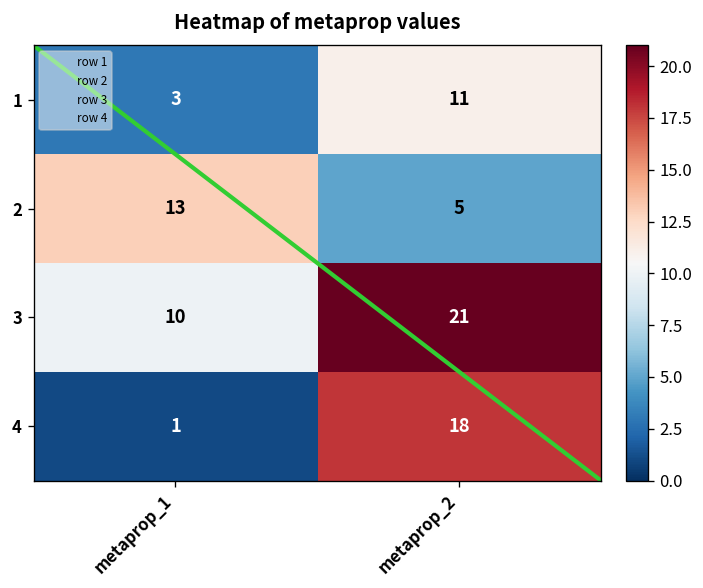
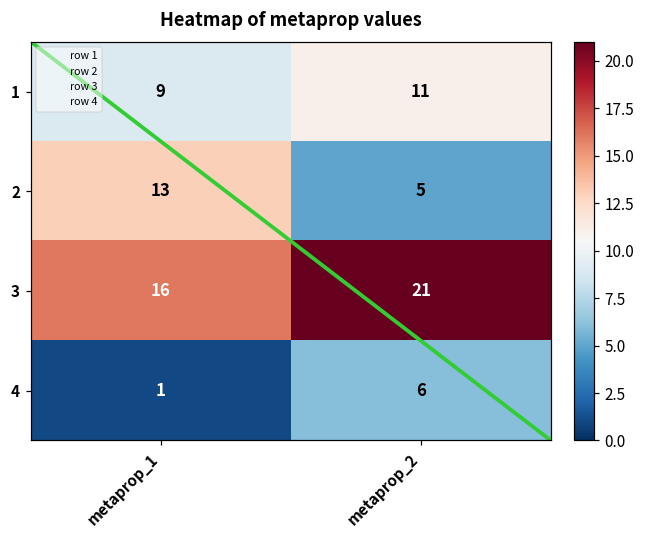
  {
    "1": {
-     "metaprop_1": 3,
+     "metaprop_1": 9,
      "metaprop_2": 11
    },
    "2": {
      "metaprop_1": 13,
      "metaprop_2": 5
    },
    "3": {
-     "metaprop_1": 10,
+     "metaprop_1": 16,
      "metaprop_2": 21
    },
    "4": {
      "metaprop_1": 1,
-     "metaprop_2": 18
+     "metaprop_2": 6
    }
  }
